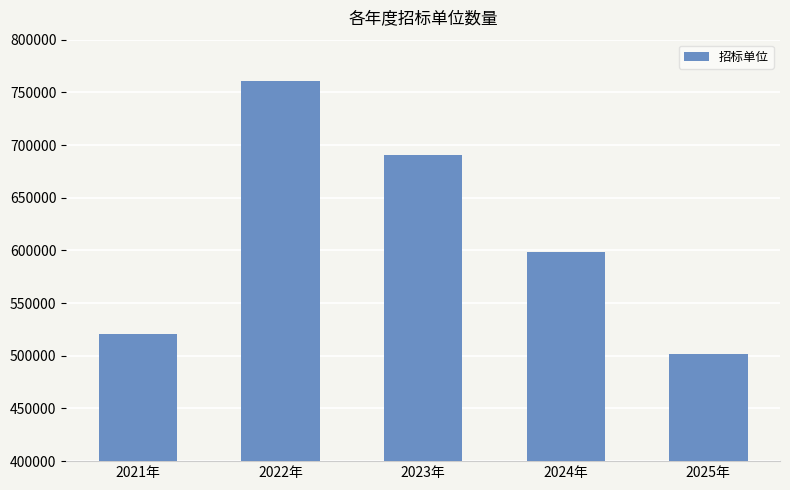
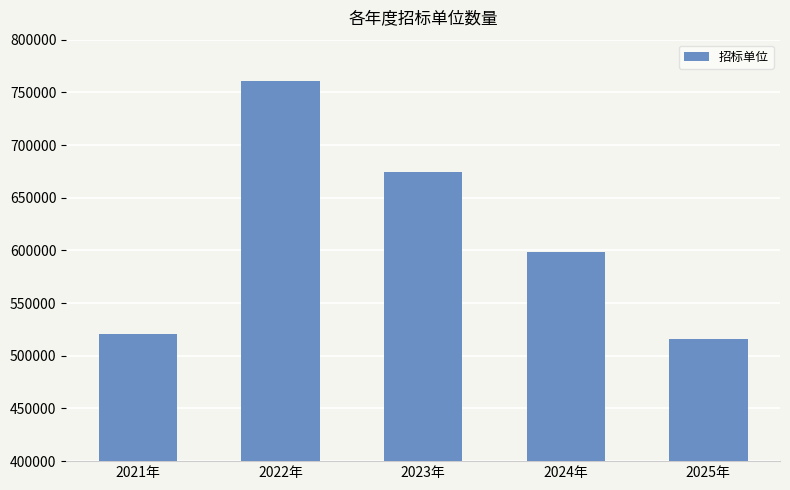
  {
    "2021年": 521000,
    "2022年": 760000,
-   "2023年": 691000,
+   "2023年": 674000,
    "2024年": 598000,
-   "2025年": 502000
+   "2025年": 516000
  }
